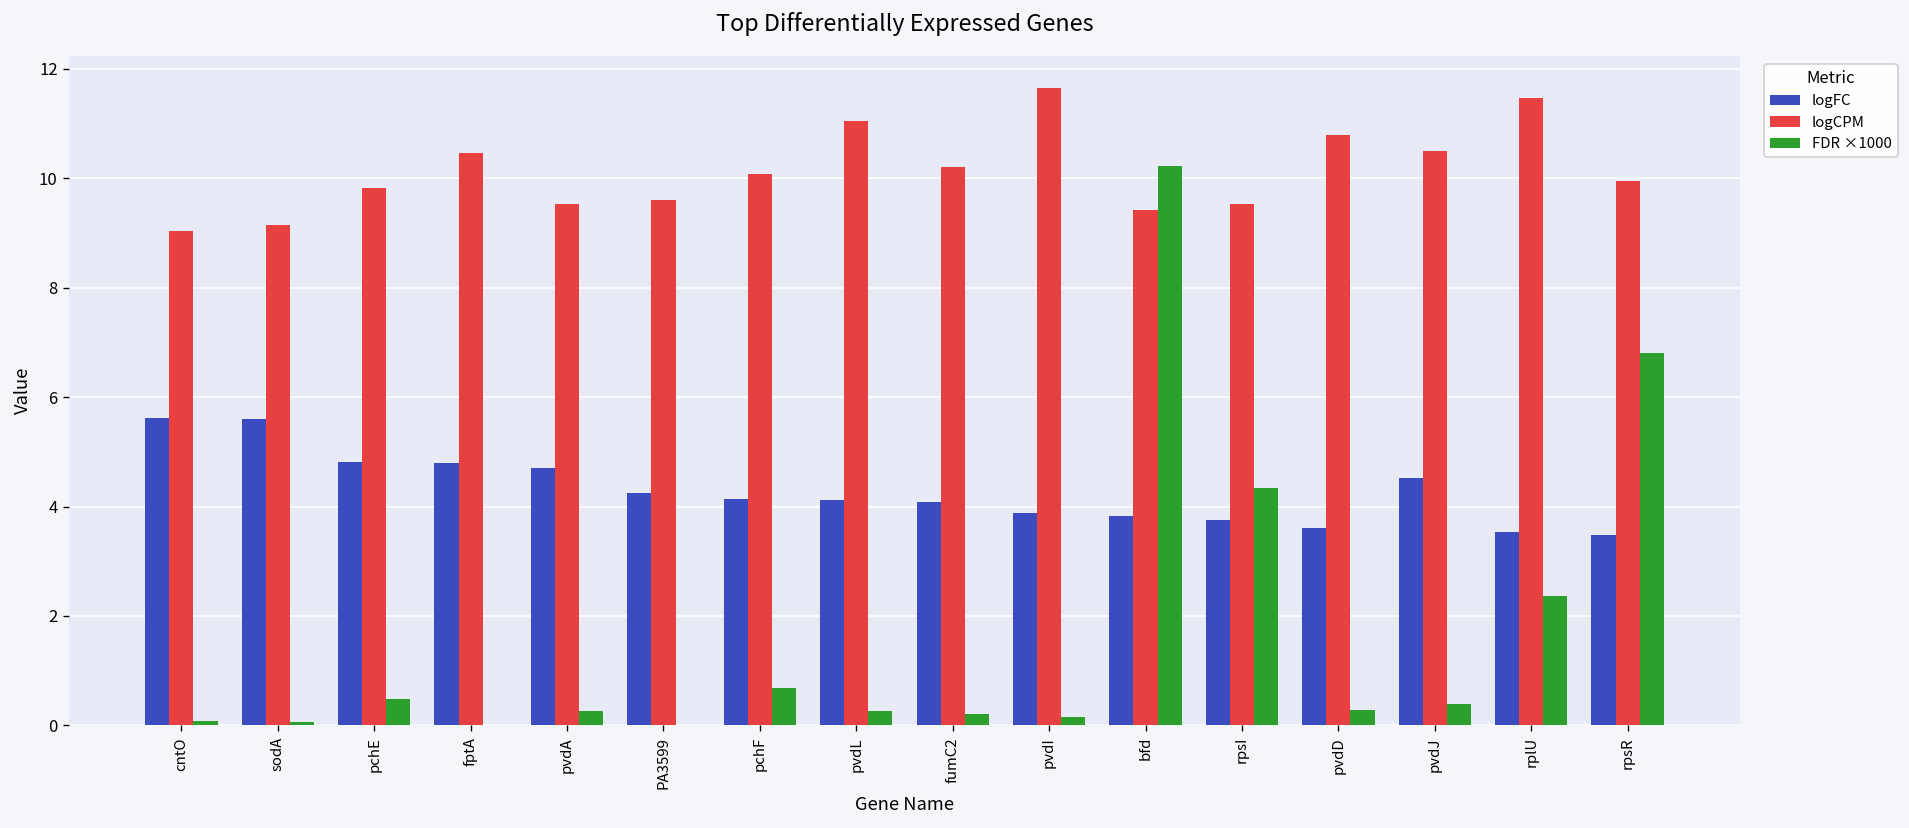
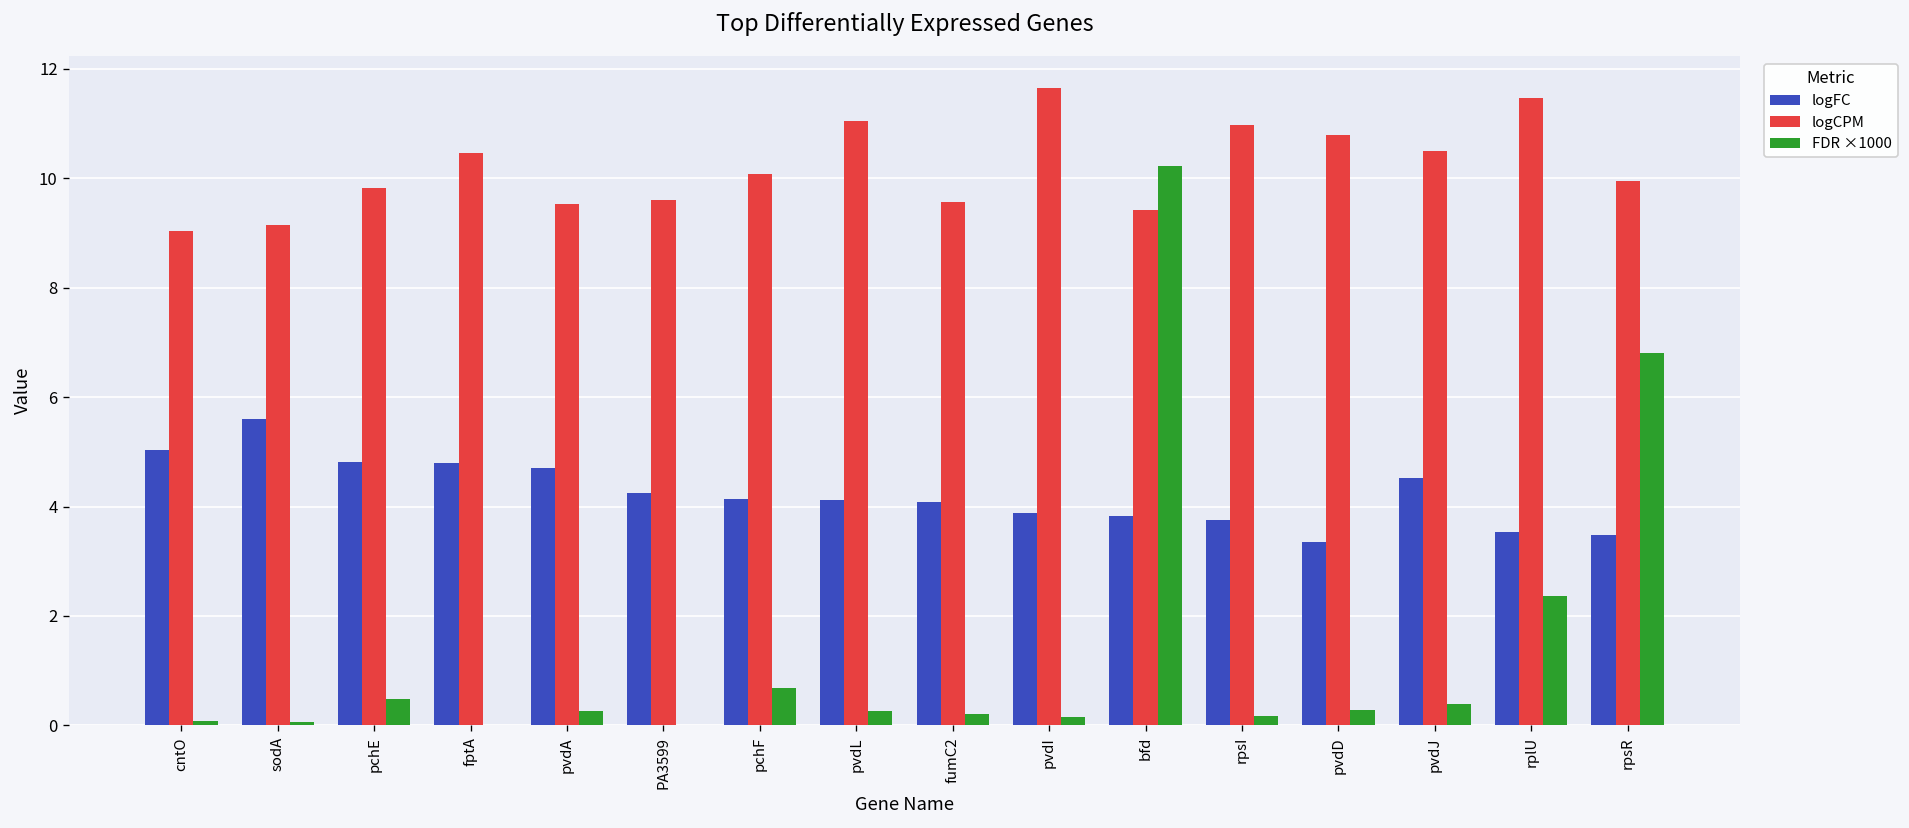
  {
    "logFC": {
-     "cntO": 5.6,
+     "cntO": 5.0,
      "sodA": 5.6,
      "pchE": 4.8,
      "fptA": 4.8,
      "pvdA": 4.7,
      "PA3599": 4.2,
      "pchF": 4.1,
      "pvdL": 4.1,
      "fumC2": 4.1,
      "pvdI": 3.9,
      "bfd": 3.8,
      "rpsI": 3.8,
-     "pvdD": 3.6,
+     "pvdD": 3.4,
      "pvdJ": 4.5,
      "rplU": 3.5,
      "rpsR": 3.5
    },
    "logCPM": {
      "cntO": 9.0,
      "sodA": 9.1,
      "pchE": 9.8,
      "fptA": 10.5,
      "pvdA": 9.5,
      "PA3599": 9.6,
      "pchF": 10.1,
      "pvdL": 11.1,
-     "fumC2": 10.2,
+     "fumC2": 9.6,
      "pvdI": 11.7,
      "bfd": 9.4,
-     "rpsI": 9.5,
+     "rpsI": 11.0,
      "pvdD": 10.8,
      "pvdJ": 10.5,
      "rplU": 11.5,
      "rpsR": 9.9
    },
    "FDR ×1000": {
      "cntO": 0.1,
      "sodA": 0.1,
      "pchE": 0.5,
      "pvdA": 0.3,
      "pchF": 0.7,
      "pvdL": 0.3,
      "fumC2": 0.2,
      "pvdI": 0.2,
      "bfd": 10.2,
-     "rpsI": 4.3,
+     "rpsI": 0.2,
      "pvdD": 0.3,
      "pvdJ": 0.4,
      "rplU": 2.4,
      "rpsR": 6.8
    }
  }
